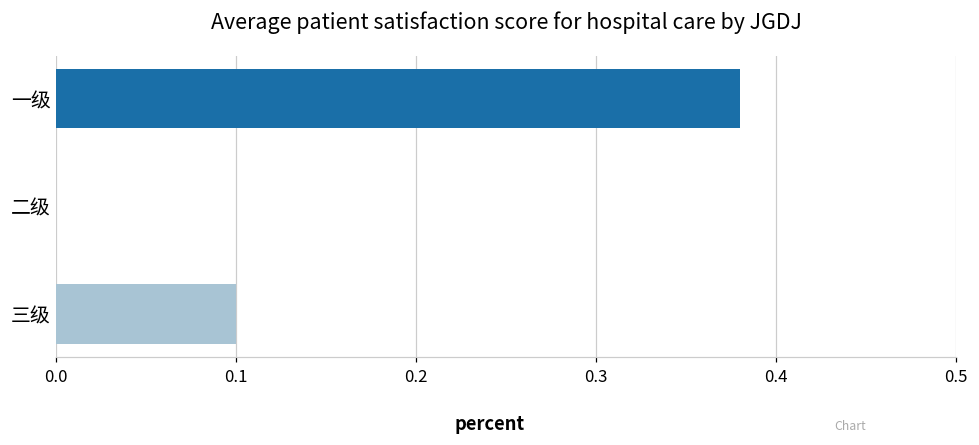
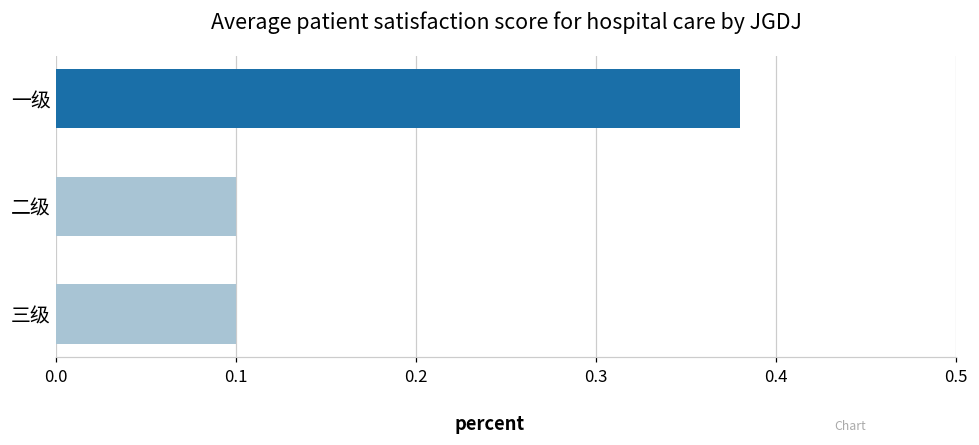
  {
    "一级": 0.380,
-   "二级": 0.0,
+   "二级": 0.1,
    "三级": 0.1
  }
